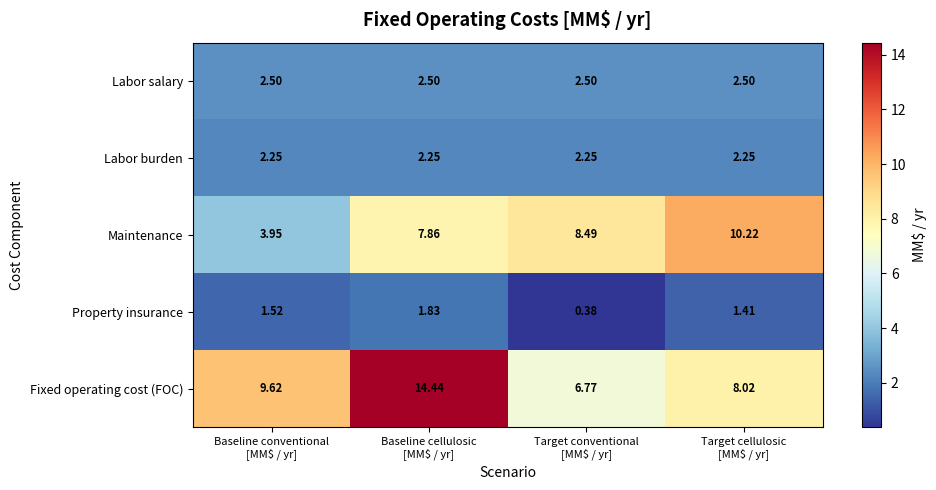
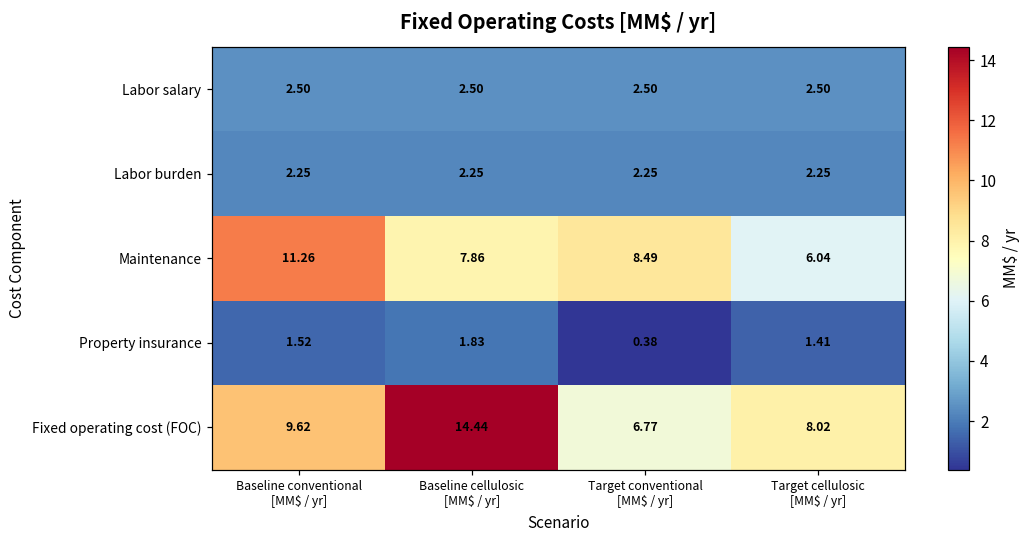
  {
    "Labor salary": {
      "Baseline conventional [MM$ / yr]": 2.50,
      "Baseline cellulosic [MM$ / yr]": 2.50,
      "Target conventional [MM$ / yr]": 2.50,
      "Target cellulosic [MM$ / yr]": 2.50
    },
    "Labor burden": {
      "Baseline conventional [MM$ / yr]": 2.25,
      "Baseline cellulosic [MM$ / yr]": 2.25,
      "Target conventional [MM$ / yr]": 2.25,
      "Target cellulosic [MM$ / yr]": 2.25
    },
    "Maintenance": {
-     "Baseline conventional [MM$ / yr]": 3.95,
+     "Baseline conventional [MM$ / yr]": 11.26,
      "Baseline cellulosic [MM$ / yr]": 7.86,
      "Target conventional [MM$ / yr]": 8.49,
-     "Target cellulosic [MM$ / yr]": 10.22
+     "Target cellulosic [MM$ / yr]": 6.04
    },
    "Property insurance": {
      "Baseline conventional [MM$ / yr]": 1.52,
      "Baseline cellulosic [MM$ / yr]": 1.83,
      "Target conventional [MM$ / yr]": 0.38,
      "Target cellulosic [MM$ / yr]": 1.41
    },
    "Fixed operating cost (FOC)": {
      "Baseline conventional [MM$ / yr]": 9.62,
      "Baseline cellulosic [MM$ / yr]": 14.44,
      "Target conventional [MM$ / yr]": 6.77,
      "Target cellulosic [MM$ / yr]": 8.02
    }
  }
